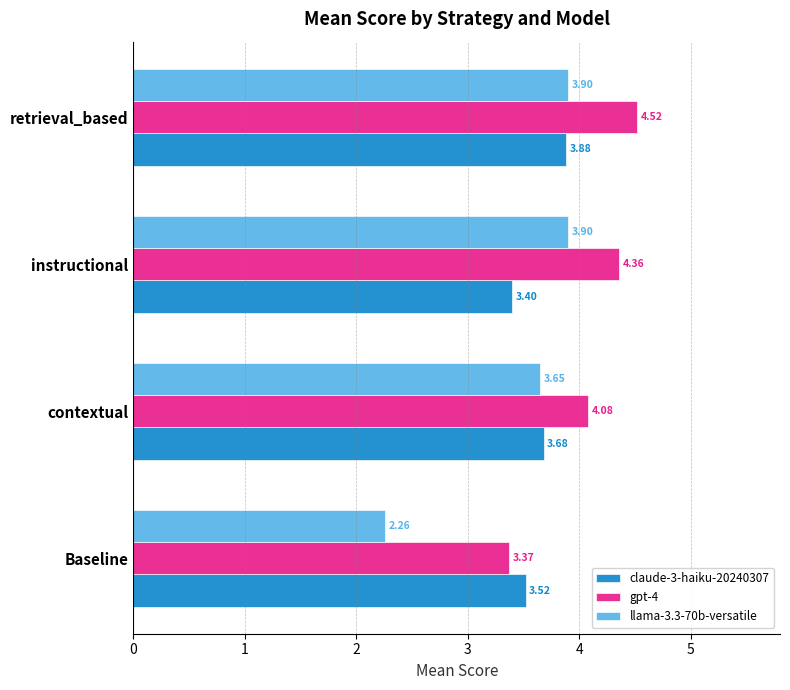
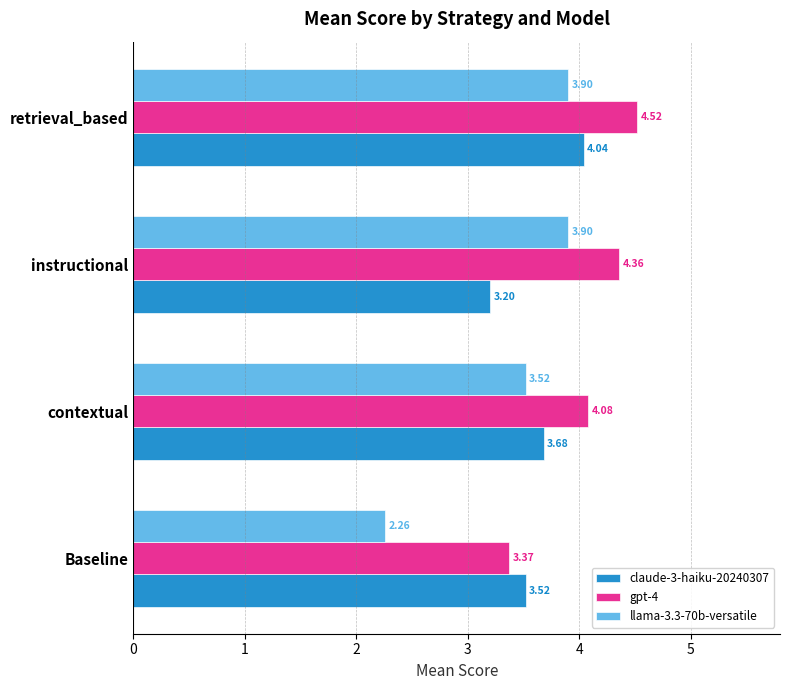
  {
    "claude-3-haiku-20240307": {
-     "retrieval_based": 3.88,
-     "instructional": 3.40,
+     "retrieval_based": 4.04,
+     "instructional": 3.20,
      "contextual": 3.68,
      "Baseline": 3.52
    },
    "gpt-4": {
      "retrieval_based": 4.52,
      "instructional": 4.36,
      "contextual": 4.08,
      "Baseline": 3.37
    },
    "llama-3.3-70b-versatile": {
      "retrieval_based": 3.90,
      "instructional": 3.90,
-     "contextual": 3.65,
+     "contextual": 3.52,
      "Baseline": 2.26
    }
  }
